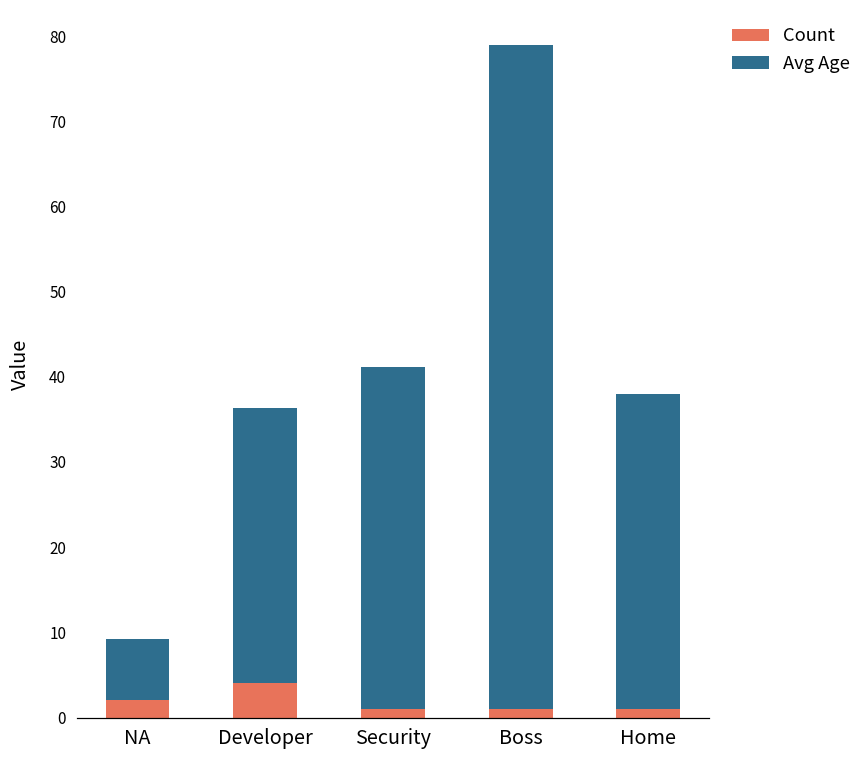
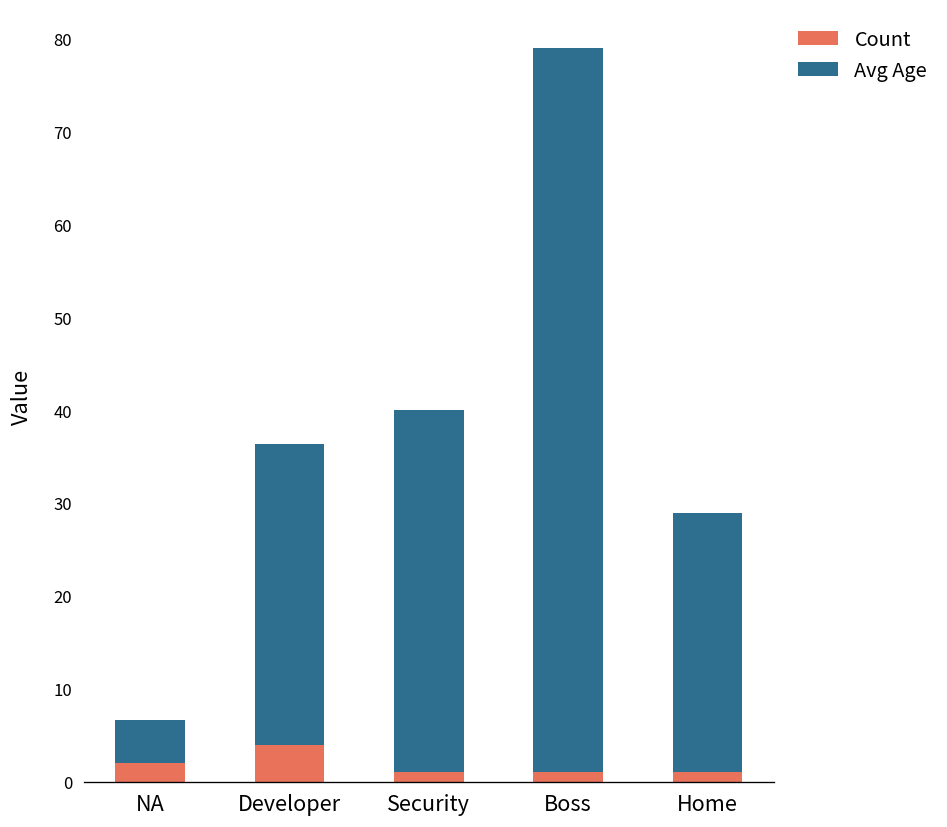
  {
    "Count": {
      "NA": 2,
      "Developer": 4,
      "Security": 1,
      "Boss": 1,
      "Home": 1
    },
    "Avg Age": {
-     "NA": 7,
+     "NA": 5,
      "Developer": 32,
-     "Security": 40,
+     "Security": 39,
      "Boss": 78,
-     "Home": 37
+     "Home": 28
    }
  }
